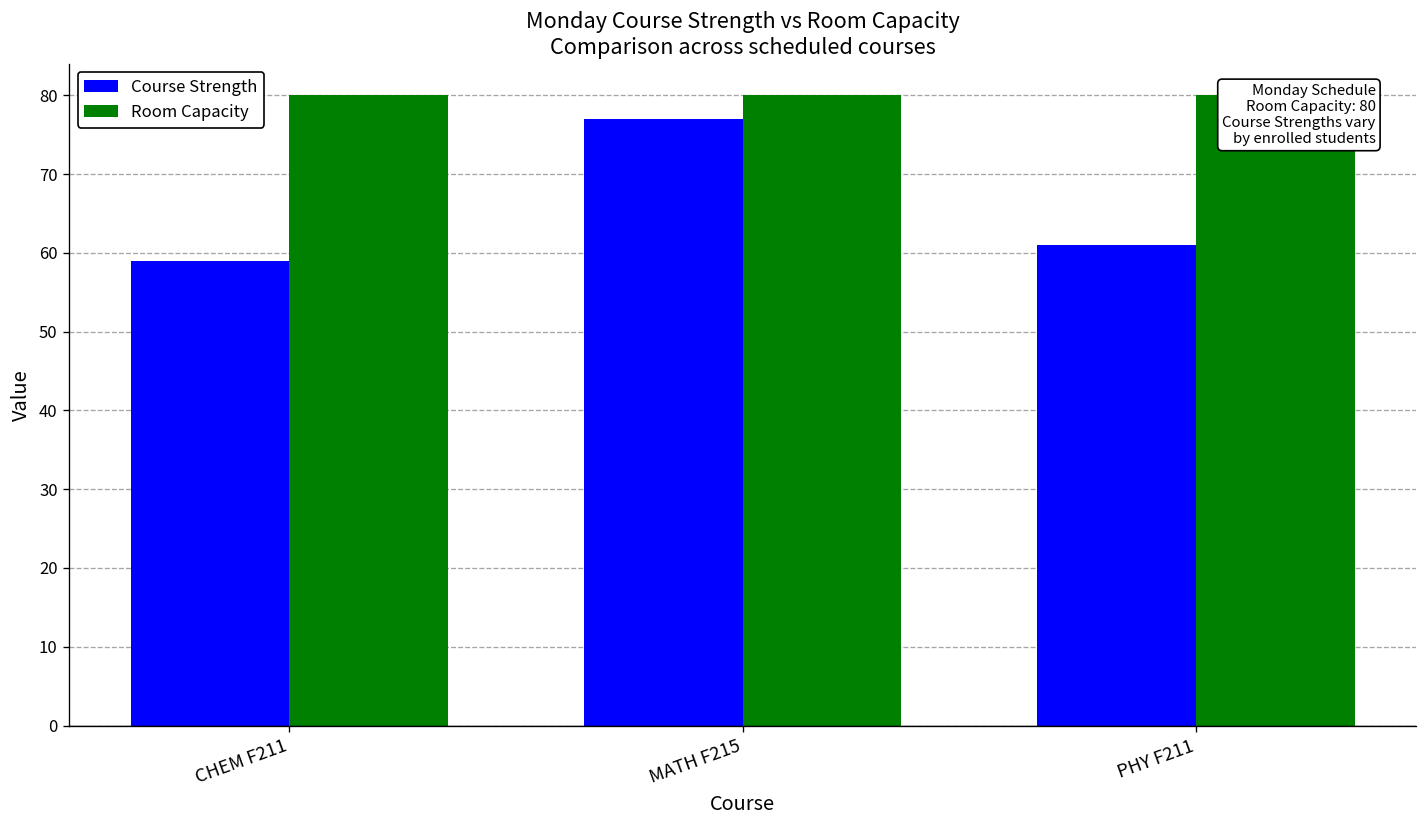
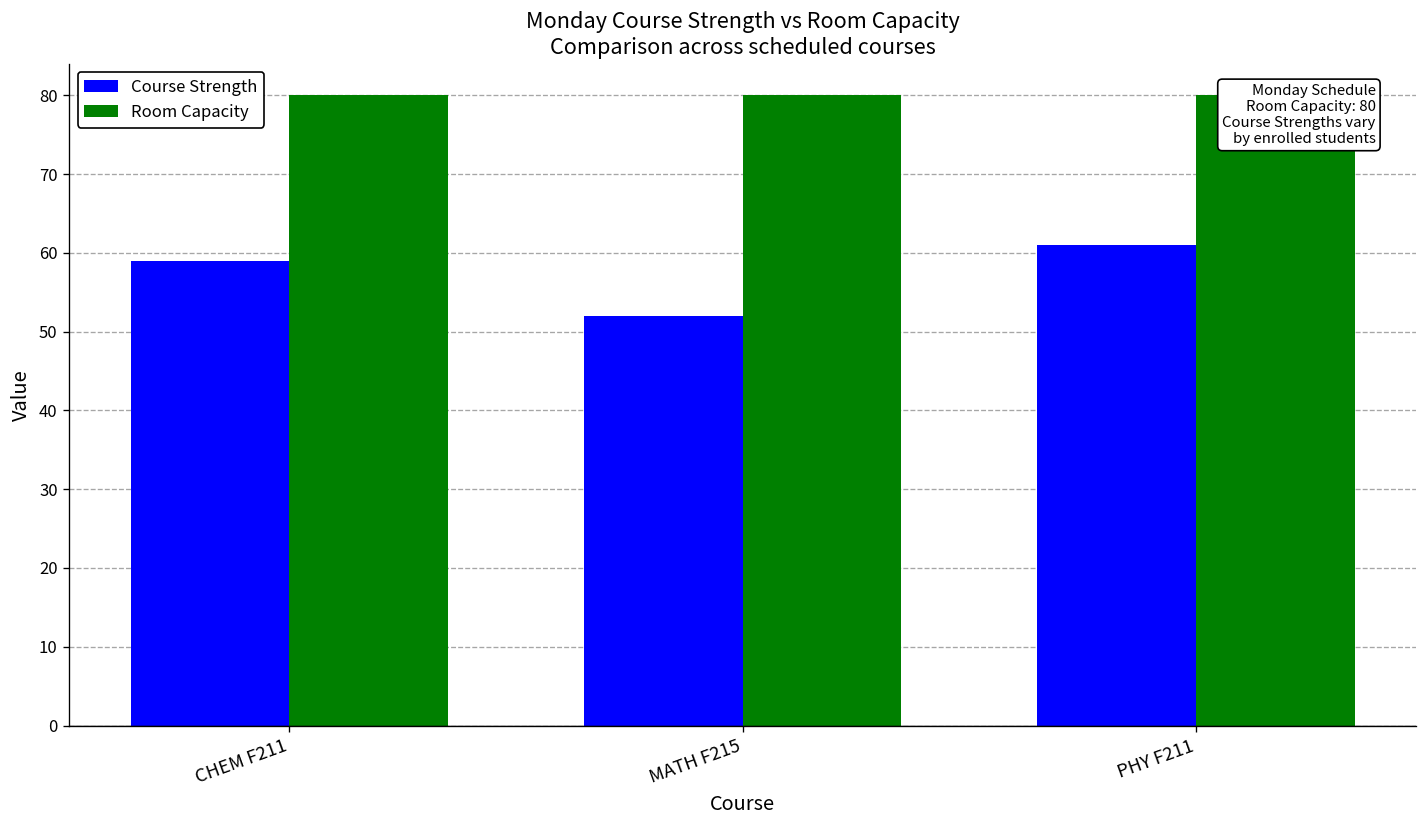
  {
    "Course Strength": {
      "CHEM F211": 59,
-     "MATH F215": 77,
+     "MATH F215": 52,
      "PHY F211": 61
    },
    "Room Capacity": {
      "CHEM F211": 80,
      "MATH F215": 80
    }
  }
